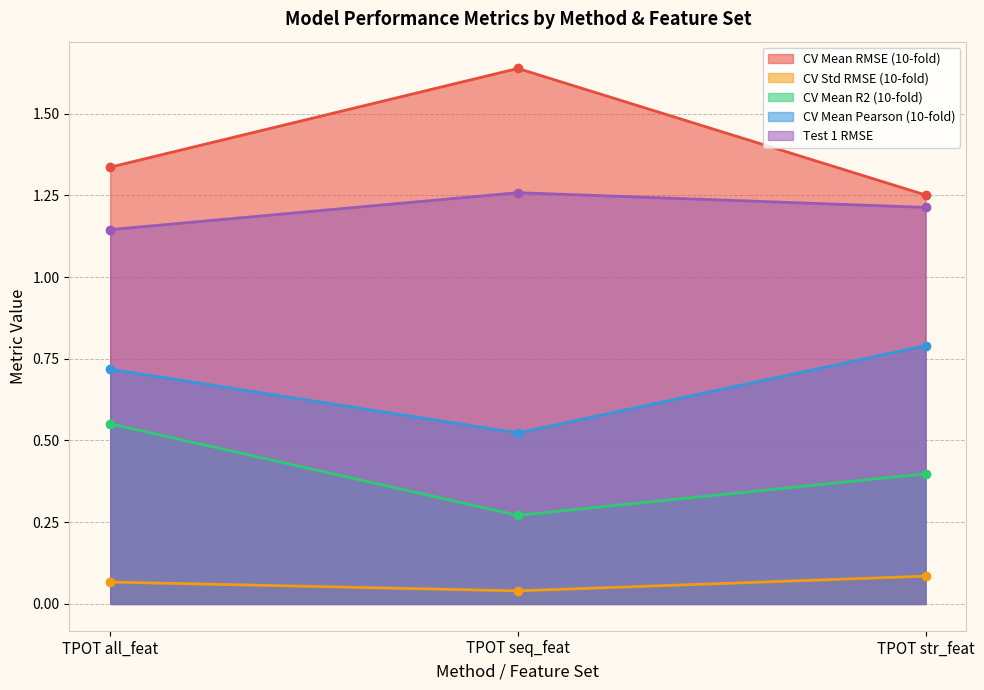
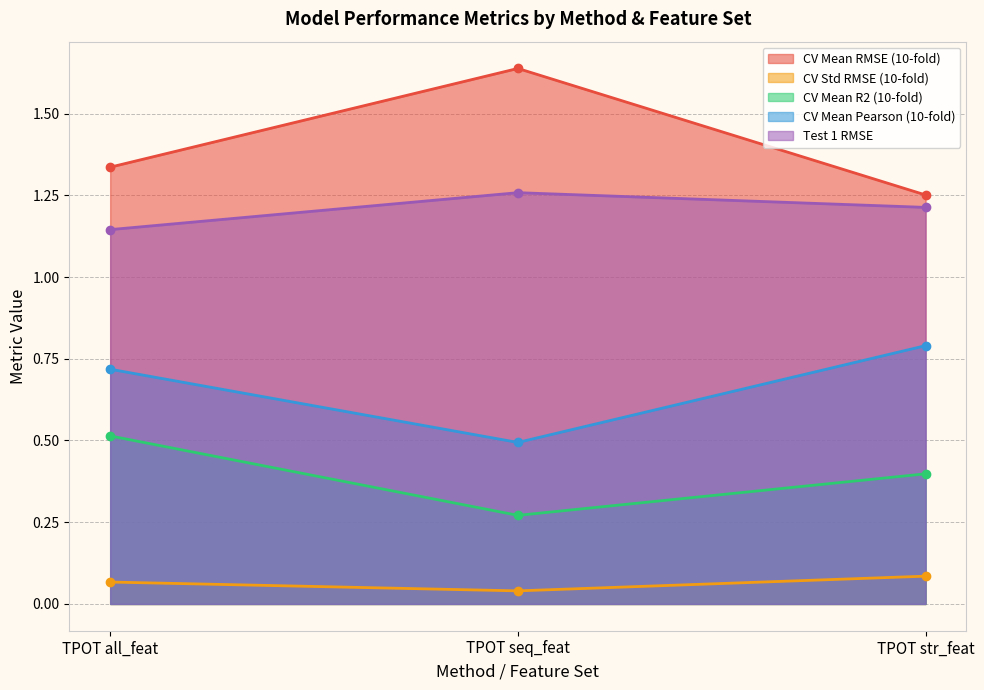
  {
    "CV Mean RMSE (10-fold)": {
      "TPOT all_feat": 1.34,
      "TPOT seq_feat": 1.64,
      "TPOT str_feat": 1.25
    },
    "CV Std RMSE (10-fold)": {
      "TPOT all_feat": 0.07,
      "TPOT seq_feat": 0.04,
      "TPOT str_feat": 0.09
    },
    "CV Mean R2 (10-fold)": {
-     "TPOT all_feat": 0.55,
+     "TPOT all_feat": 0.51,
      "TPOT seq_feat": 0.27,
      "TPOT str_feat": 0.40
    },
    "CV Mean Pearson (10-fold)": {
      "TPOT all_feat": 0.72,
-     "TPOT seq_feat": 0.52,
+     "TPOT seq_feat": 0.49,
      "TPOT str_feat": 0.79
    },
    "Test 1 RMSE": {
      "TPOT all_feat": 1.15,
      "TPOT seq_feat": 1.26,
      "TPOT str_feat": 1.21
    }
  }
